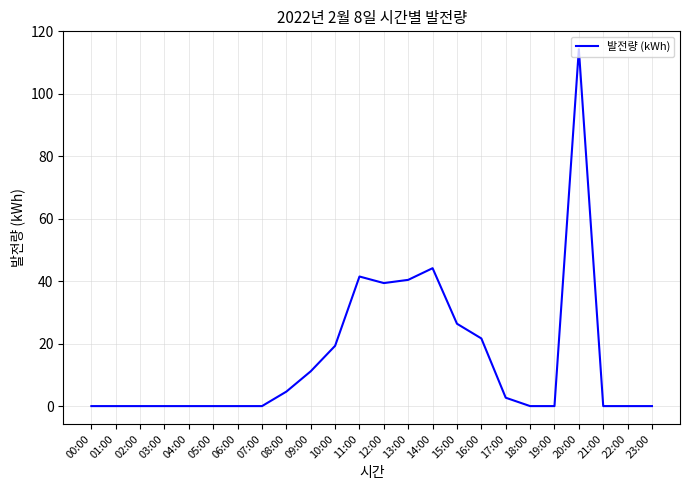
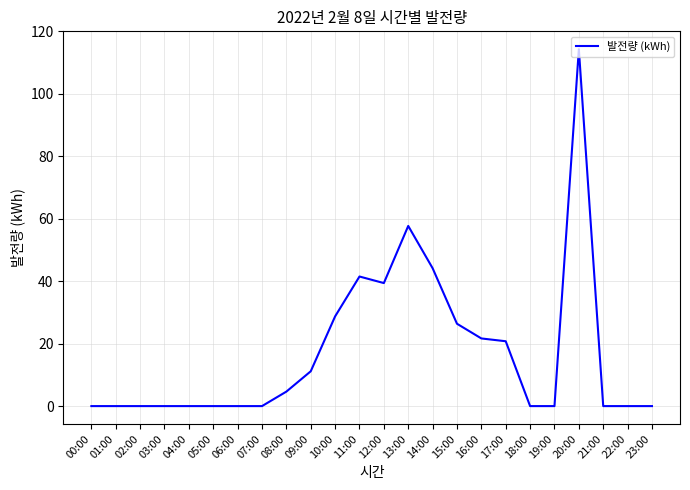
  {
    "00:00": 0,
    "01:00": 0,
    "02:00": 0,
    "03:00": 0,
    "04:00": 0,
    "05:00": 0,
    "06:00": 0,
    "07:00": 0,
    "08:00": 5,
    "09:00": 11,
-   "10:00": 19,
+   "10:00": 29,
    "11:00": 42,
    "12:00": 39,
-   "13:00": 40,
+   "13:00": 58,
    "14:00": 44,
    "15:00": 26,
    "16:00": 22,
-   "17:00": 3,
+   "17:00": 21,
    "18:00": 0,
    "19:00": 0,
    "21:00": 0,
    "22:00": 0,
    "23:00": 0
  }
